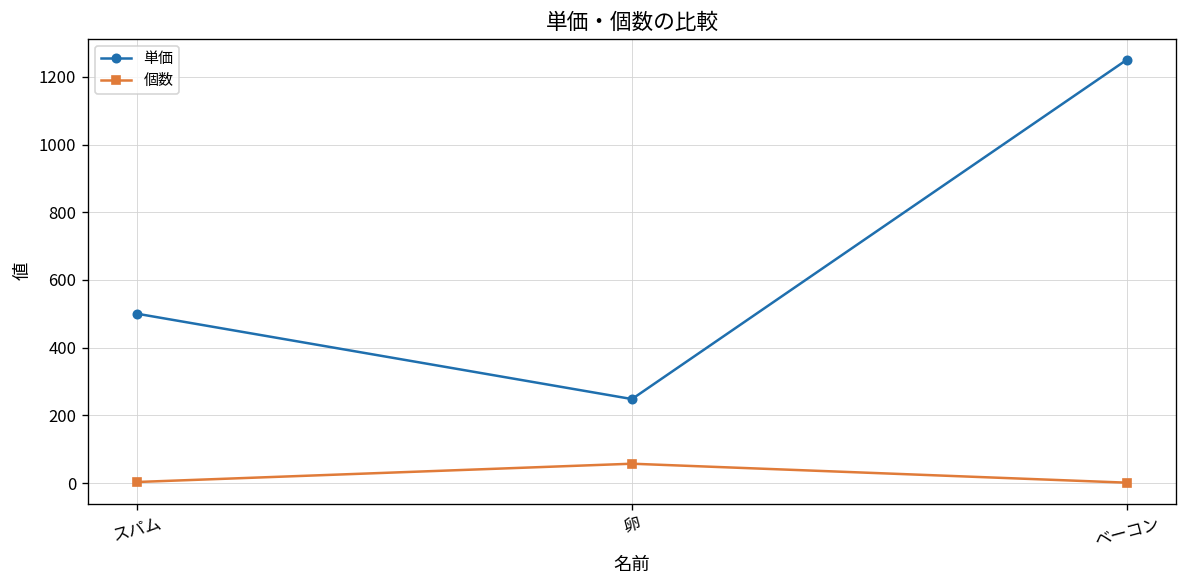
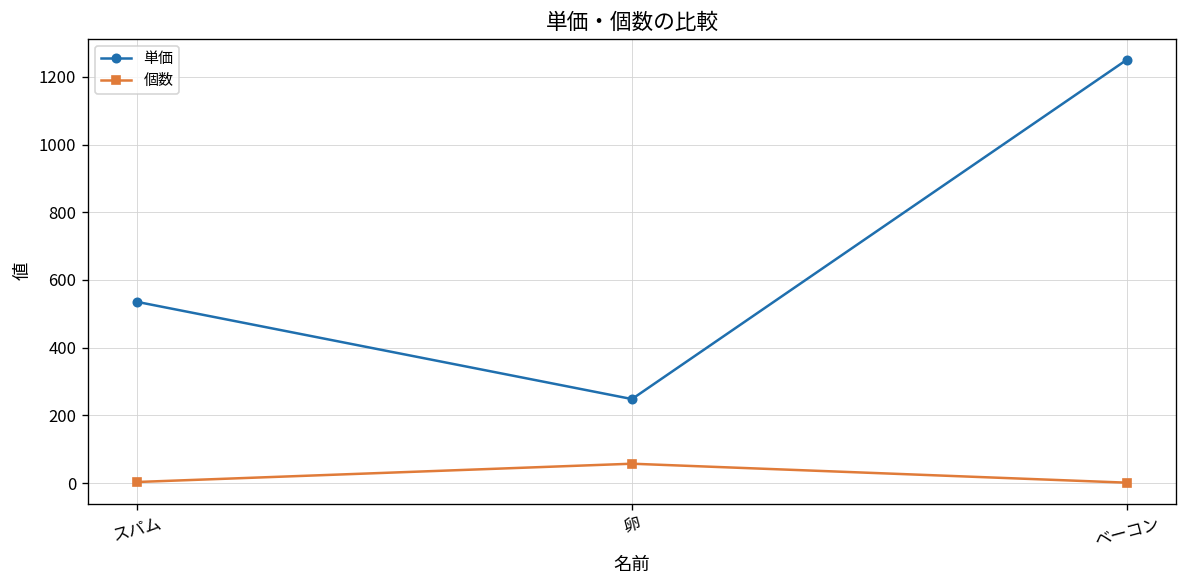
  {
    "単価": {
-     "スパム": 500,
+     "スパム": 540,
      "卵": 250,
      "ベーコン": 1250
    },
    "個数": {
      "スパム": 0,
      "卵": 60,
      "ベーコン": 0
    }
  }
